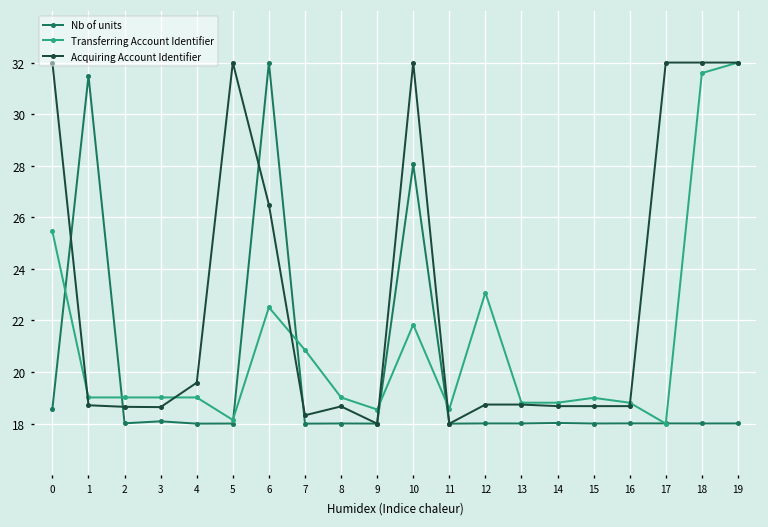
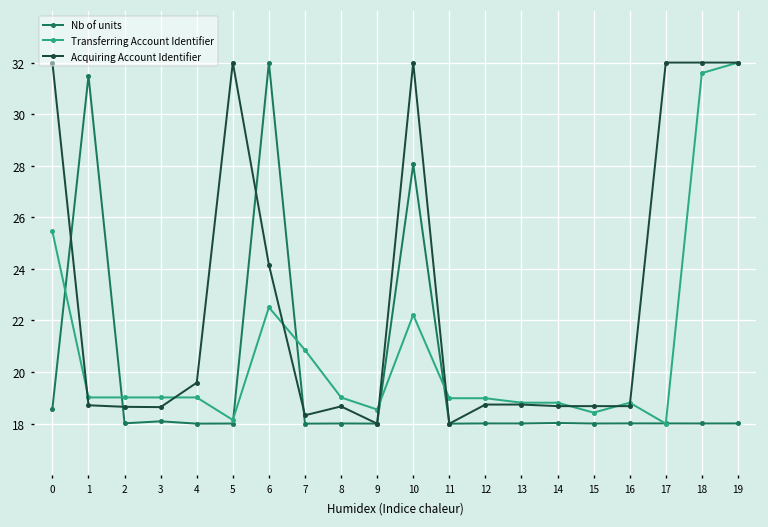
  {
    "Nb of units": {
      "0": 18.6,
      "1": 31.5,
      "2": 18.0,
      "3": 18.1,
      "4": 18.0,
      "5": 18.0,
      "6": 32.0,
      "7": 18.0,
      "8": 18.0,
      "10": 28.1,
      "12": 18.0,
      "13": 18.0,
      "14": 18.0,
      "15": 18.0,
      "16": 18.0,
      "18": 18.0,
      "19": 18.0
    },
    "Transferring Account Identifier": {
      "0": 25.5,
      "1": 19.0,
      "2": 19.0,
      "3": 19.0,
      "4": 19.0,
      "5": 18.1,
      "6": 22.5,
      "7": 20.9,
      "8": 19.0,
      "9": 18.5,
-     "10": 21.8,
-     "11": 18.6,
-     "12": 23.1,
+     "10": 22.2,
+     "11": 19.0,
+     "12": 19.0,
      "14": 18.8,
-     "15": 19.0,
+     "15": 18.4,
      "16": 18.8,
      "18": 31.6
    },
    "Acquiring Account Identifier": {
      "1": 18.7,
      "2": 18.7,
      "3": 18.6,
      "4": 19.6,
      "5": 32.0,
-     "6": 26.5,
+     "6": 24.2,
      "7": 18.3,
      "8": 18.7,
      "10": 32.0,
      "12": 18.7,
      "14": 18.7,
      "15": 18.7,
      "16": 18.7,
      "17": 32.0,
      "18": 32.0
    }
  }
